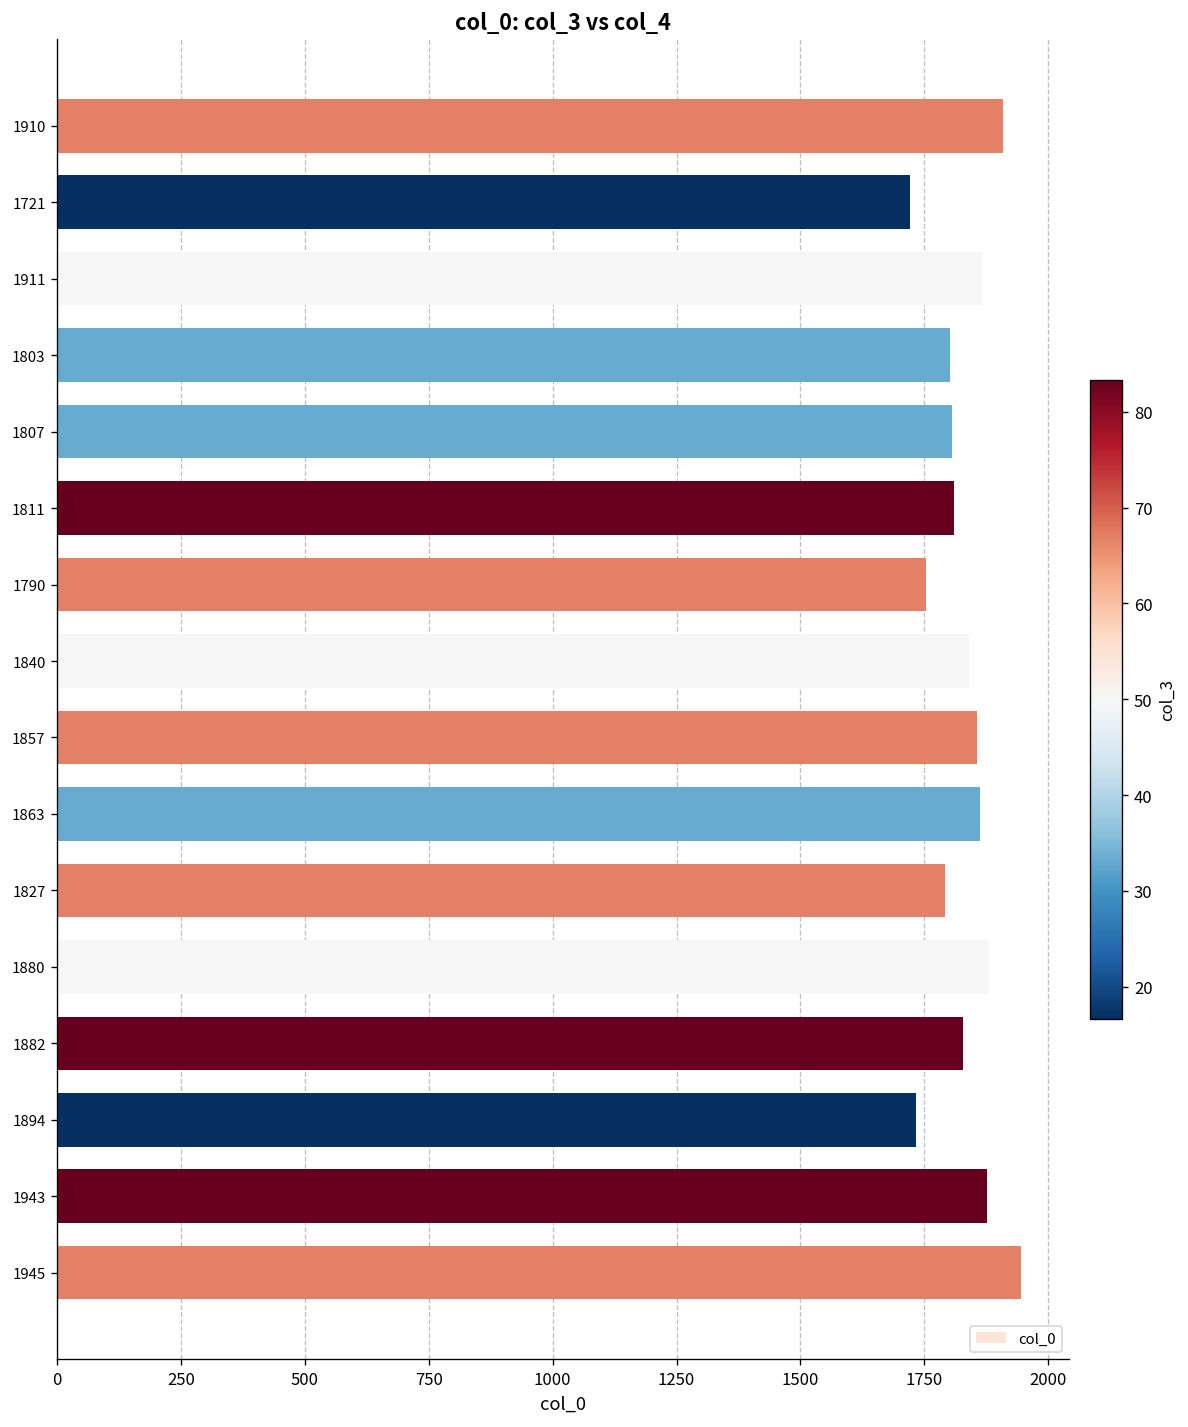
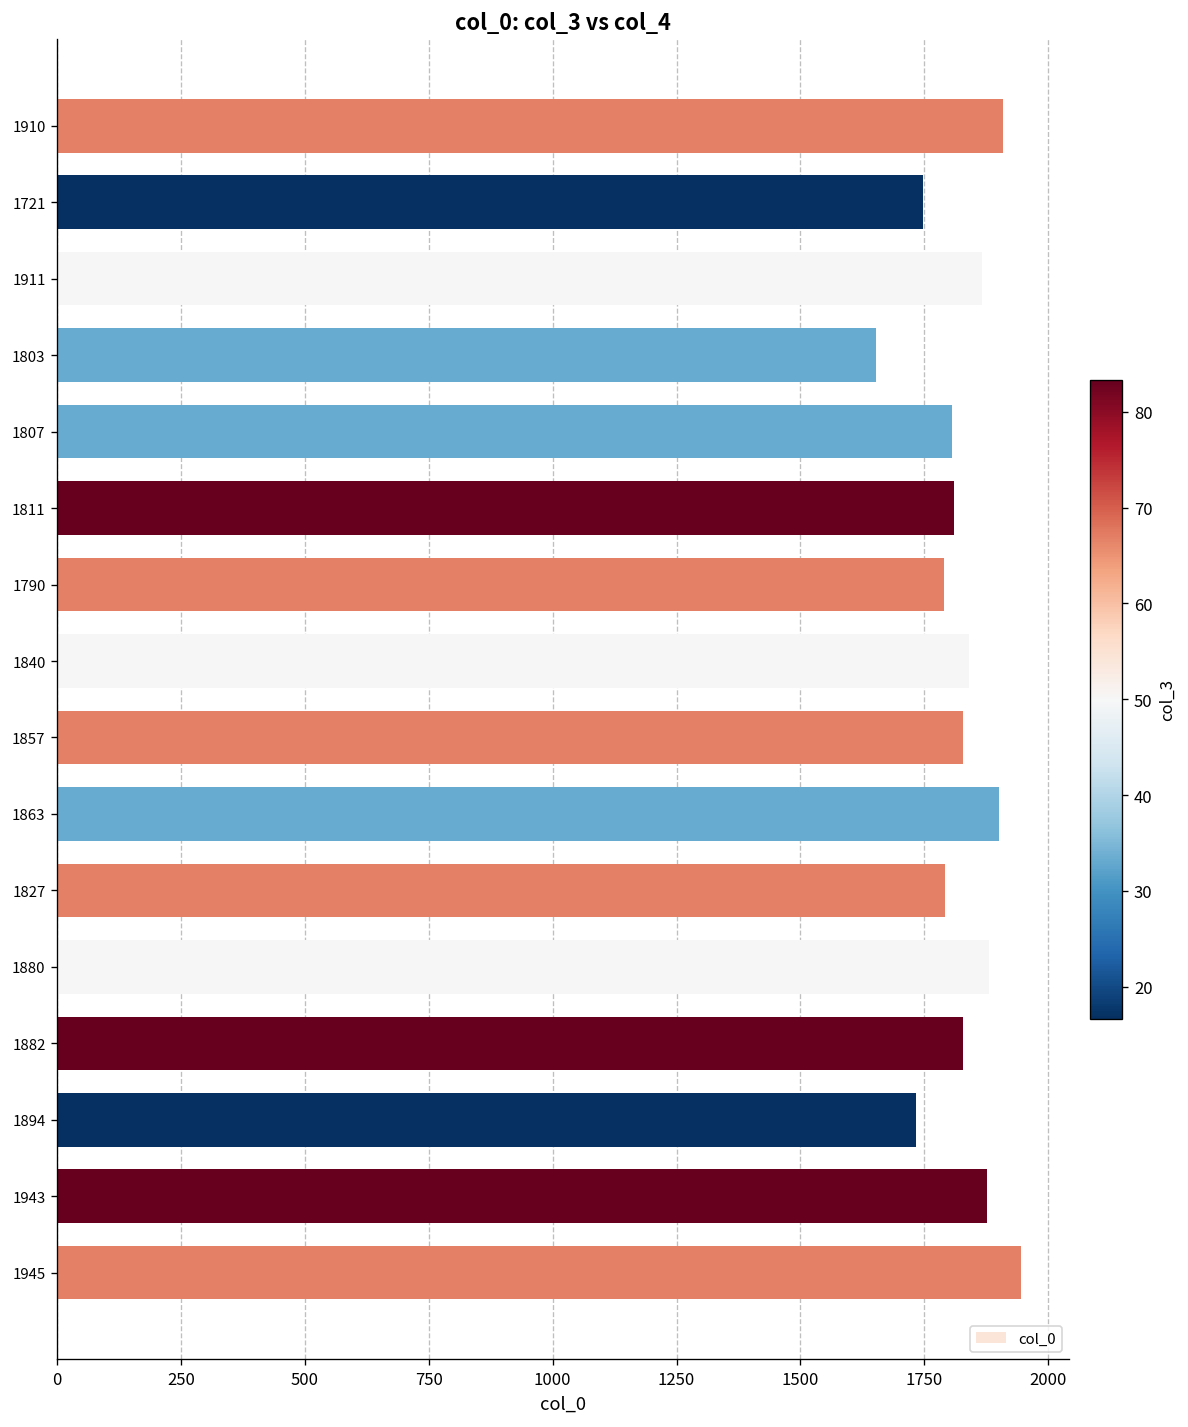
  {
    "1910": 1910,
-   "1721": 1720,
+   "1721": 1750,
    "1911": 1870,
-   "1803": 1800,
+   "1803": 1650,
    "1807": 1810,
    "1811": 1810,
-   "1790": 1750,
+   "1790": 1790,
    "1840": 1840,
-   "1857": 1860,
-   "1863": 1860,
+   "1857": 1830,
+   "1863": 1900,
    "1827": 1790,
    "1880": 1880,
    "1882": 1830,
    "1894": 1730,
    "1943": 1880,
    "1945": 1950
  }
